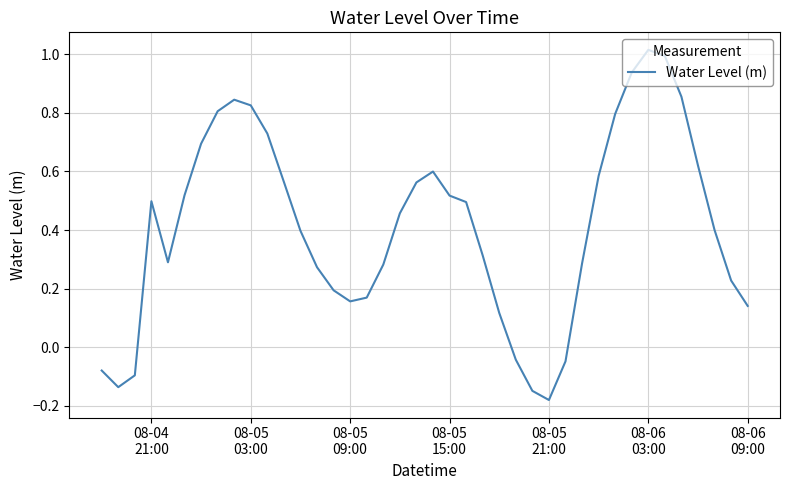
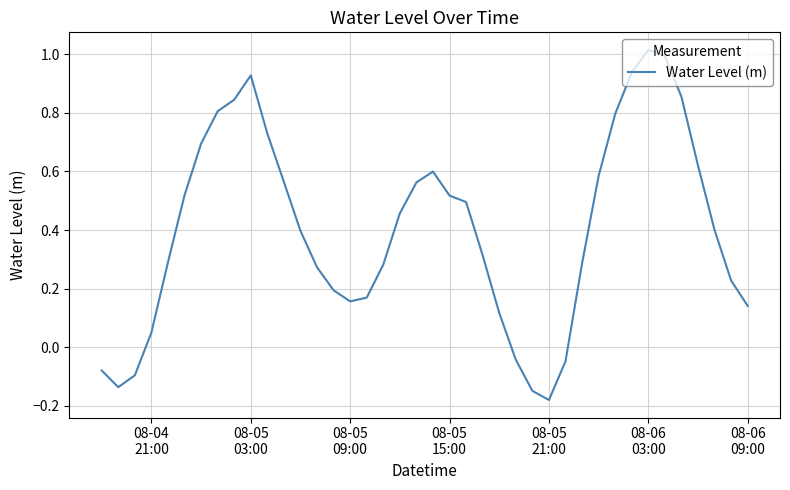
  {
-   "08-04 21:00": 0.50,
-   "08-05 03:00": 0.83,
+   "08-04 21:00": 0.05,
+   "08-05 03:00": 0.93,
    "08-05 09:00": 0.16,
    "08-05 15:00": 0.52,
    "08-05 21:00": -0.18,
    "08-06 09:00": 0.14
  }
